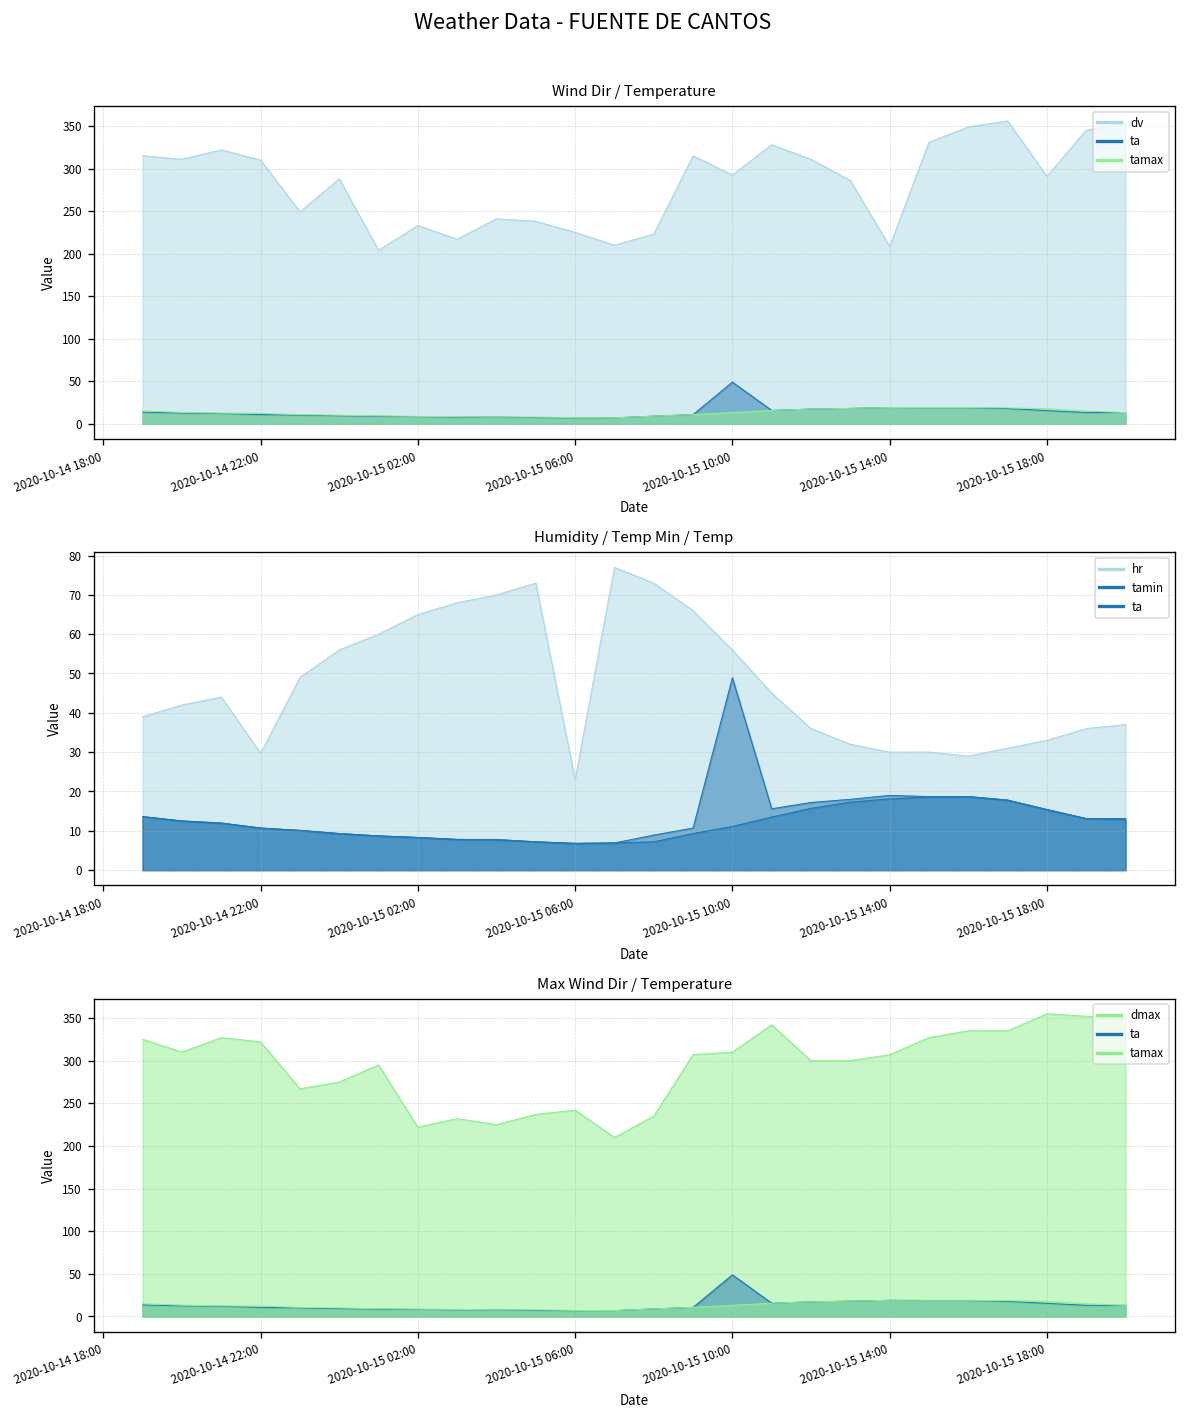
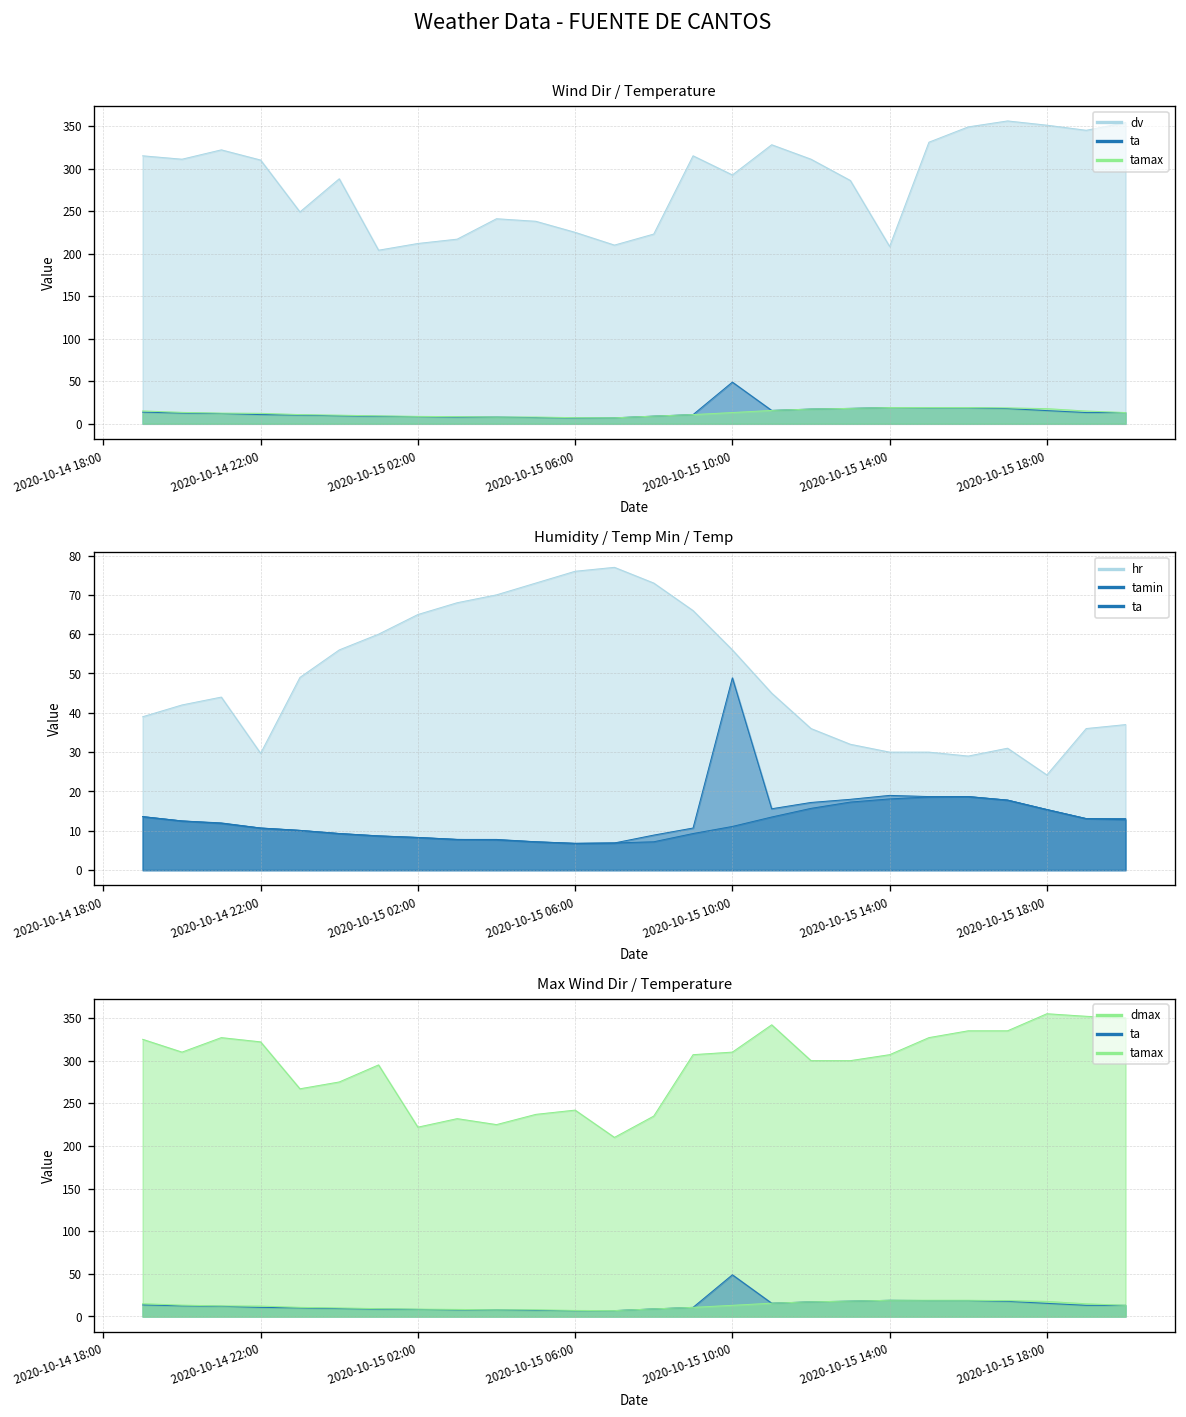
  {
    "Wind Dir / Temperature": {
      "dv": {
        "2020-10-14 22:00": 310,
-       "2020-10-15 02:00": 230,
+       "2020-10-15 02:00": 210,
        "2020-10-15 06:00": 230,
        "2020-10-15 10:00": 290,
        "2020-10-15 14:00": 210,
-       "2020-10-15 18:00": 290
+       "2020-10-15 18:00": 350
      },
      "ta": {
        "2020-10-15 10:00": 50
      },
      "tamax": {
        "2020-10-15 10:00": 10
      }
    },
    "Humidity / Temp Min / Temp": {
      "hr": {
        "2020-10-14 22:00": 30,
        "2020-10-15 02:00": 65,
-       "2020-10-15 06:00": 23,
+       "2020-10-15 06:00": 76,
        "2020-10-15 10:00": 56,
        "2020-10-15 14:00": 30,
-       "2020-10-15 18:00": 33
+       "2020-10-15 18:00": 24
      }
    },
    "Max Wind Dir / Temperature": {
      "ta": {
        "2020-10-15 10:00": 50
      }
    }
  }
